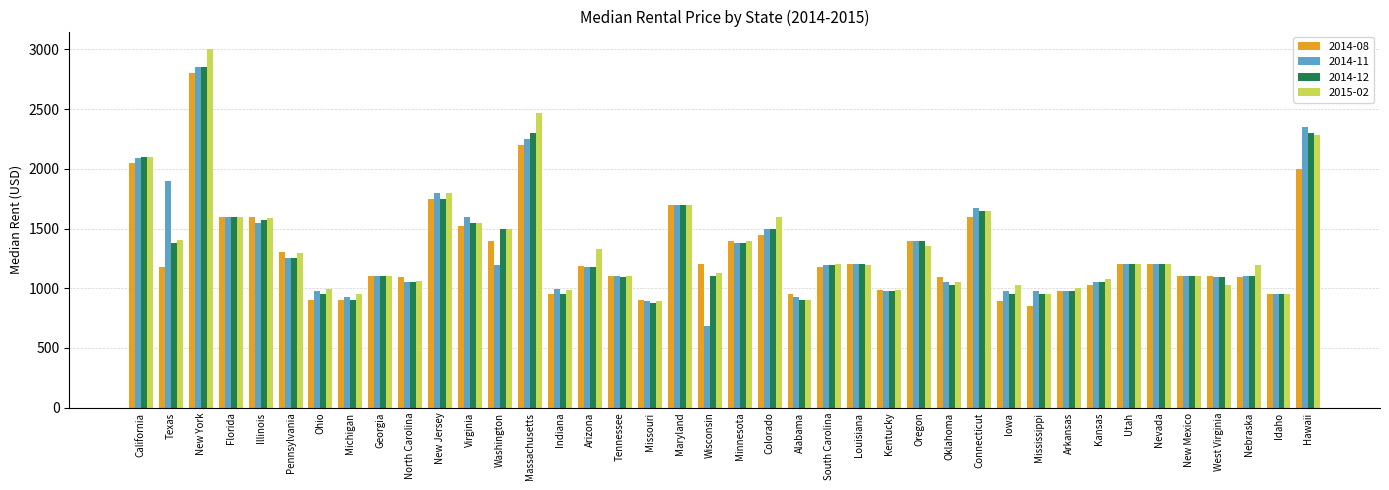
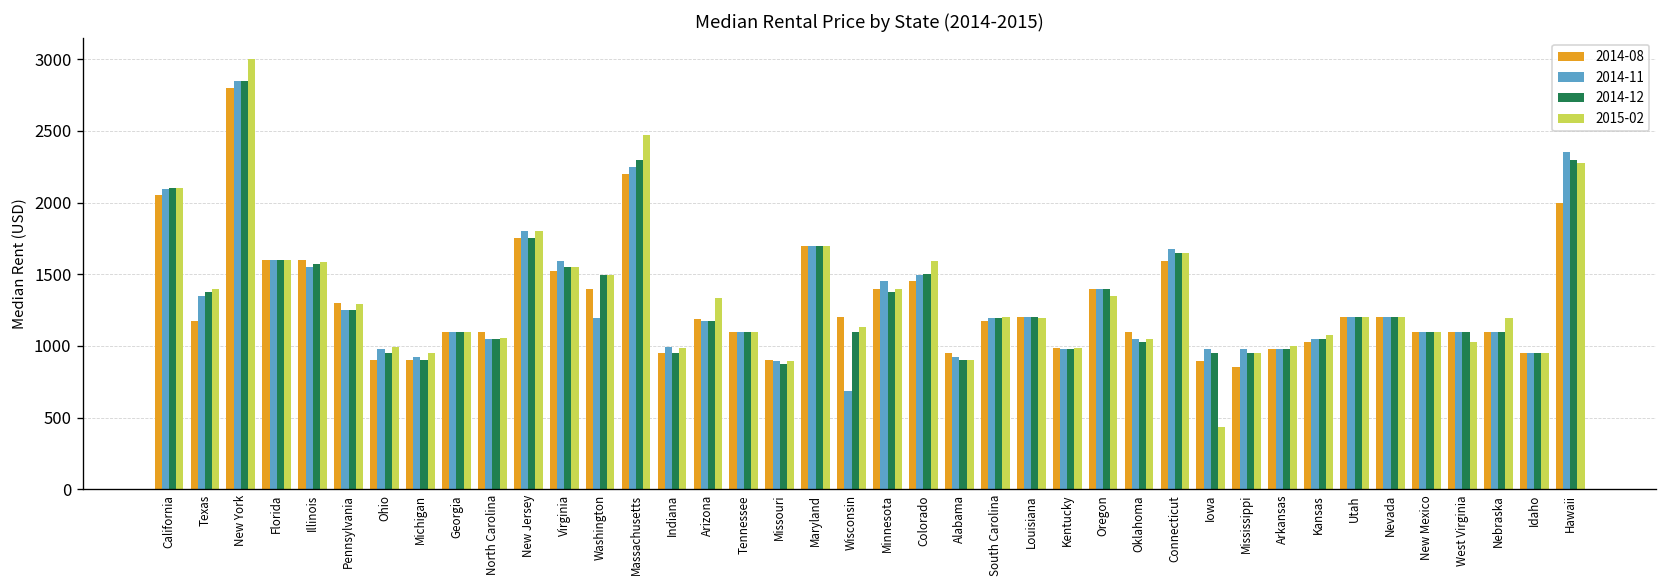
  {
    "2014-08": {
      "California": 2050,
      "Texas": 1180,
      "New York": 2800,
      "Florida": 1600,
      "Illinois": 1600,
      "Pennsylvania": 1300,
      "Ohio": 900,
      "Michigan": 900,
      "Georgia": 1100,
      "North Carolina": 1100,
      "New Jersey": 1750,
      "Virginia": 1530,
      "Washington": 1400,
      "Massachusetts": 2200,
      "Indiana": 950,
      "Arizona": 1190,
      "Tennessee": 1100,
      "Missouri": 900,
      "Maryland": 1700,
      "Wisconsin": 1200,
      "Minnesota": 1400,
      "Colorado": 1450,
      "Alabama": 950,
      "South Carolina": 1180,
      "Louisiana": 1200,
      "Kentucky": 990,
      "Oregon": 1400,
      "Oklahoma": 1100,
      "Connecticut": 1600,
      "Iowa": 900,
      "Mississippi": 850,
      "Arkansas": 980,
      "Kansas": 1030,
      "Utah": 1200,
      "Nevada": 1200,
      "New Mexico": 1100,
      "West Virginia": 1100,
      "Nebraska": 1100,
      "Idaho": 950,
      "Hawaii": 2000
    },
    "2014-11": {
      "California": 2100,
-     "Texas": 1900,
+     "Texas": 1350,
      "New York": 2850,
      "Florida": 1600,
      "Illinois": 1550,
      "Pennsylvania": 1250,
      "Ohio": 980,
      "Michigan": 930,
      "Georgia": 1100,
      "North Carolina": 1050,
      "New Jersey": 1800,
      "Virginia": 1600,
      "Washington": 1200,
      "Massachusetts": 2250,
      "Indiana": 990,
      "Arizona": 1180,
      "Tennessee": 1100,
      "Missouri": 900,
      "Maryland": 1700,
      "Wisconsin": 680,
-     "Minnesota": 1380,
+     "Minnesota": 1450,
      "Colorado": 1500,
      "Alabama": 930,
      "South Carolina": 1200,
      "Louisiana": 1200,
      "Kentucky": 980,
      "Oregon": 1400,
      "Oklahoma": 1050,
      "Connecticut": 1680,
      "Iowa": 980,
      "Mississippi": 980,
      "Arkansas": 980,
      "Kansas": 1050,
      "Utah": 1200,
      "Nevada": 1200,
      "New Mexico": 1100,
      "West Virginia": 1100,
      "Nebraska": 1100,
      "Idaho": 950,
      "Hawaii": 2350
    },
    "2014-12": {
      "California": 2100,
      "Texas": 1380,
      "New York": 2850,
      "Florida": 1600,
      "Illinois": 1580,
      "Pennsylvania": 1250,
      "Ohio": 950,
      "Michigan": 900,
      "Georgia": 1100,
      "North Carolina": 1050,
      "New Jersey": 1750,
      "Virginia": 1550,
      "Washington": 1500,
      "Massachusetts": 2300,
      "Indiana": 950,
      "Arizona": 1180,
      "Tennessee": 1100,
      "Missouri": 880,
      "Maryland": 1700,
      "Wisconsin": 1100,
      "Minnesota": 1380,
      "Colorado": 1500,
      "Alabama": 900,
      "South Carolina": 1200,
      "Louisiana": 1200,
      "Kentucky": 980,
      "Oregon": 1400,
      "Oklahoma": 1030,
      "Connecticut": 1650,
      "Iowa": 950,
      "Mississippi": 950,
      "Arkansas": 980,
      "Kansas": 1050,
      "Utah": 1200,
      "Nevada": 1200,
      "New Mexico": 1100,
      "West Virginia": 1100,
      "Nebraska": 1100,
      "Idaho": 950,
      "Hawaii": 2300
    },
    "2015-02": {
      "California": 2100,
      "Texas": 1400,
      "New York": 3000,
      "Florida": 1600,
      "Illinois": 1590,
      "Pennsylvania": 1300,
      "Ohio": 1000,
      "Michigan": 950,
      "Georgia": 1100,
      "North Carolina": 1060,
      "New Jersey": 1800,
      "Virginia": 1550,
      "Washington": 1500,
      "Massachusetts": 2470,
      "Indiana": 990,
      "Arizona": 1330,
      "Tennessee": 1100,
      "Missouri": 890,
      "Maryland": 1700,
      "Wisconsin": 1130,
      "Minnesota": 1400,
      "Colorado": 1600,
      "Alabama": 900,
      "South Carolina": 1200,
      "Louisiana": 1200,
      "Kentucky": 990,
      "Oregon": 1350,
      "Oklahoma": 1050,
      "Connecticut": 1650,
-     "Iowa": 1030,
+     "Iowa": 430,
      "Mississippi": 950,
      "Arkansas": 1000,
      "Kansas": 1080,
      "Utah": 1200,
      "Nevada": 1200,
      "New Mexico": 1100,
      "West Virginia": 1030,
      "Nebraska": 1200,
      "Idaho": 950,
      "Hawaii": 2280
    }
  }
